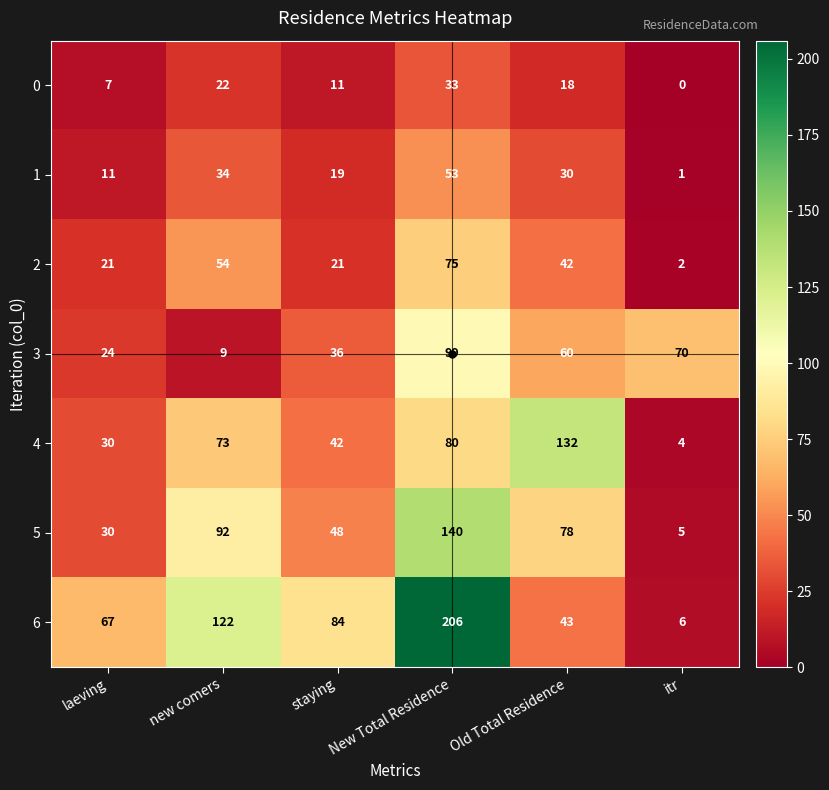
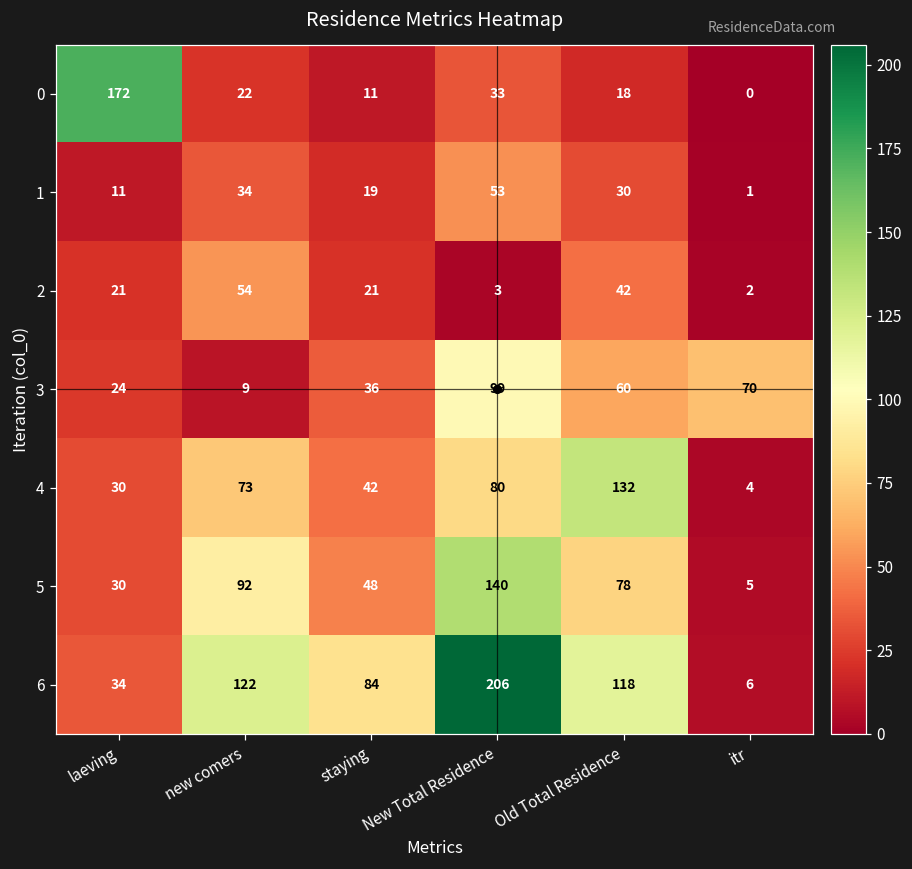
  {
    "0": {
-     "laeving": 7,
+     "laeving": 172,
      "new comers": 22,
      "staying": 11,
      "New Total Residence": 33,
      "Old Total Residence": 18,
      "itr": 0
    },
    "1": {
      "laeving": 11,
      "new comers": 34,
      "staying": 19,
      "New Total Residence": 53,
      "Old Total Residence": 30,
      "itr": 1
    },
    "2": {
      "laeving": 21,
      "new comers": 54,
      "staying": 21,
-     "New Total Residence": 75,
+     "New Total Residence": 3,
      "Old Total Residence": 42,
      "itr": 2
    },
    "3": {
      "laeving": 24,
      "new comers": 9,
      "staying": 36,
      "Old Total Residence": 60,
      "itr": 70
    },
    "4": {
      "laeving": 30,
      "new comers": 73,
      "staying": 42,
      "New Total Residence": 80,
      "Old Total Residence": 132,
      "itr": 4
    },
    "5": {
      "laeving": 30,
      "new comers": 92,
      "staying": 48,
      "New Total Residence": 140,
      "Old Total Residence": 78,
      "itr": 5
    },
    "6": {
-     "laeving": 67,
+     "laeving": 34,
      "new comers": 122,
      "staying": 84,
      "New Total Residence": 206,
-     "Old Total Residence": 43,
+     "Old Total Residence": 118,
      "itr": 6
    }
  }
